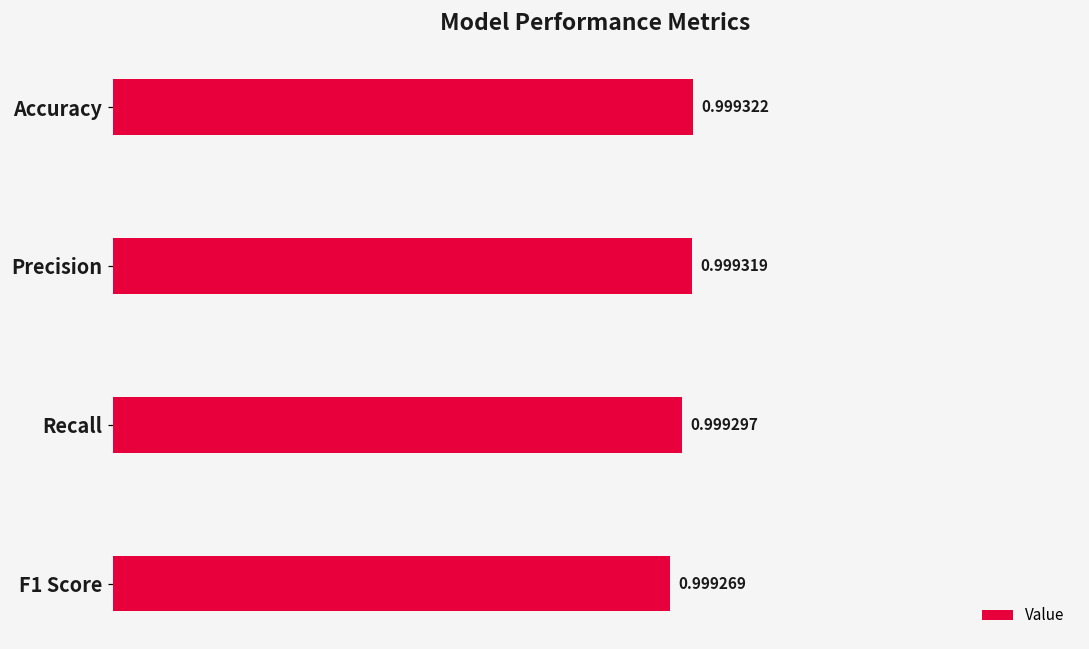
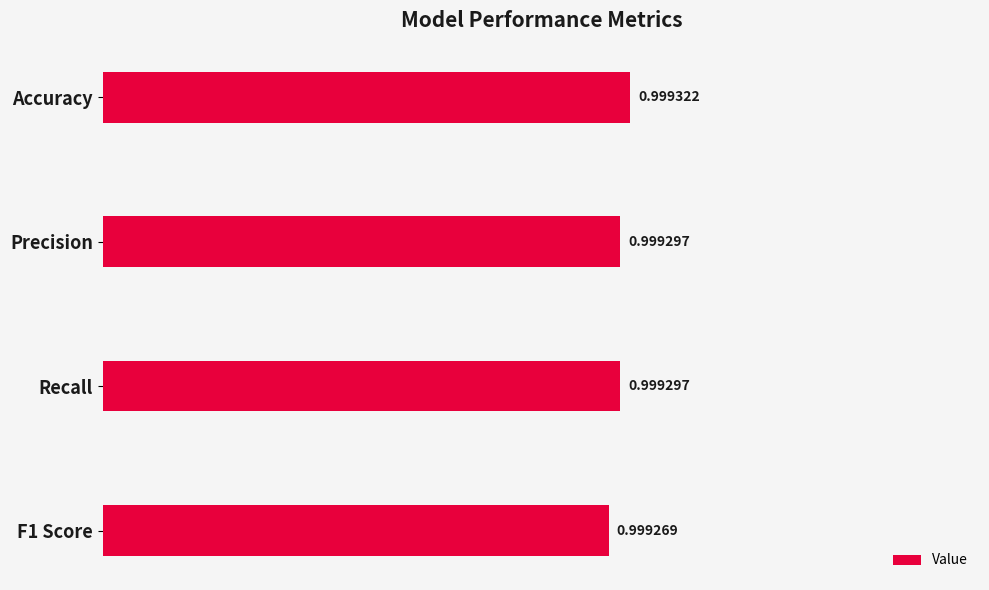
  {
    "Accuracy": 0.999322,
-   "Precision": 0.999319,
+   "Precision": 0.999297,
    "Recall": 0.999297,
    "F1 Score": 0.999269
  }
